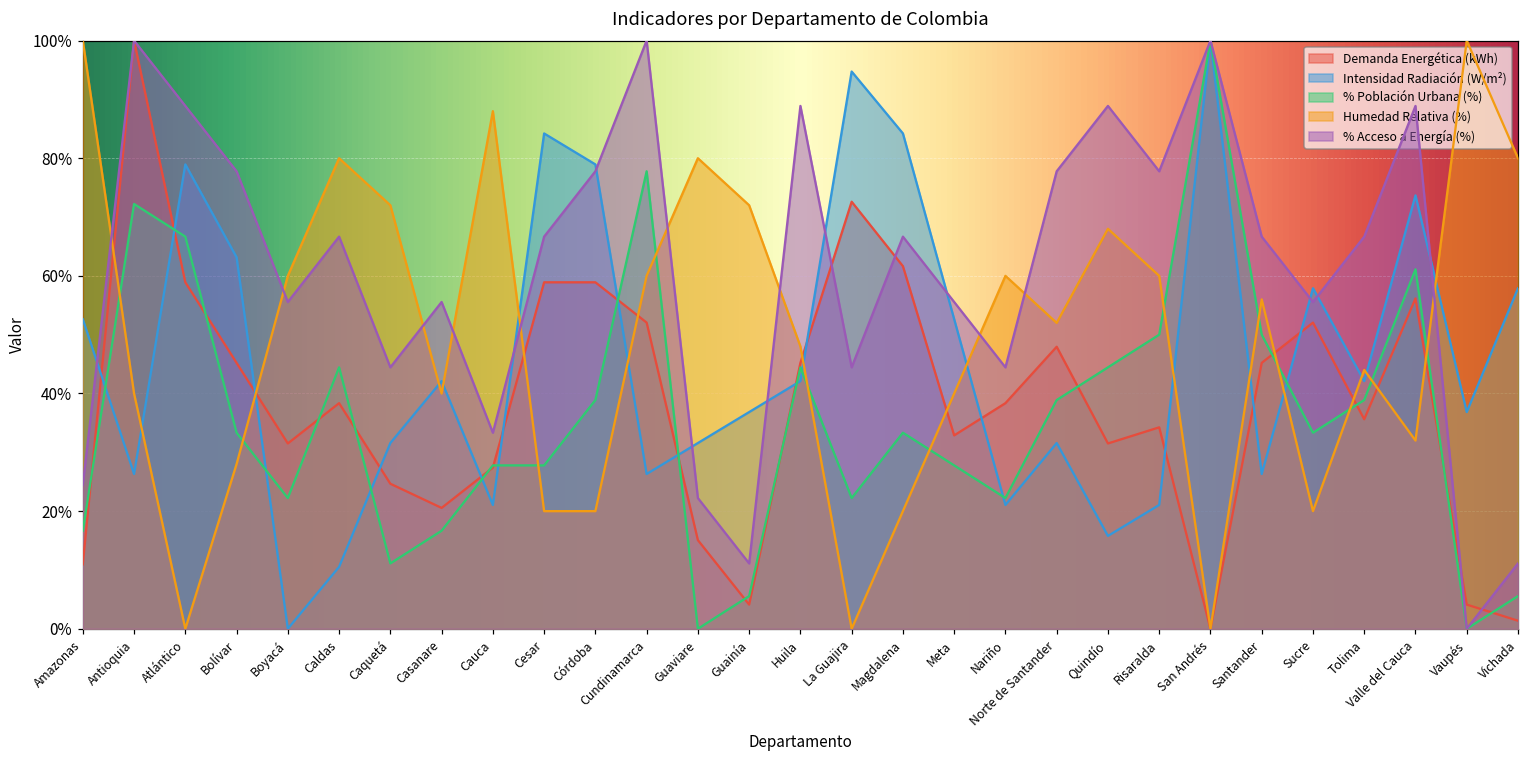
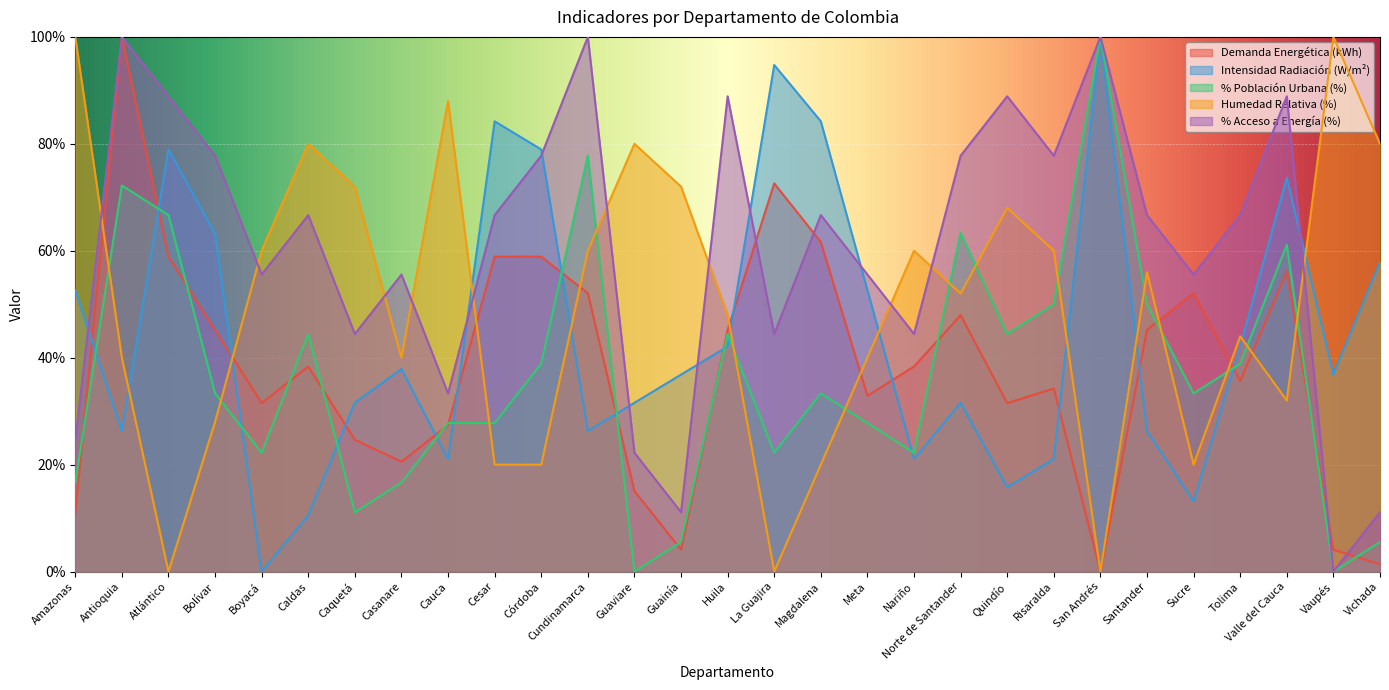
  {
    "Demanda Energética (kWh)": {
      "Amazonas": "11%",
      "Atlántico": "59%",
      "Bolívar": "45%",
      "Boyacá": "32%",
      "Caldas": "38%",
      "Caquetá": "25%",
      "Casanare": "21%",
      "Cesar": "59%",
      "Córdoba": "59%",
      "Cundinamarca": "52%",
      "Guaviare": "15%",
      "Guainía": "4%",
      "Huila": "45%",
      "La Guajira": "73%",
      "Magdalena": "62%",
      "Meta": "33%",
      "Nariño": "38%",
      "Norte de Santander": "48%",
      "Quindío": "32%",
      "Risaralda": "34%",
      "Santander": "45%",
      "Sucre": "52%",
      "Tolima": "36%",
      "Valle del Cauca": "56%",
      "Vaupés": "4%",
      "Vichada": "1%"
    },
    "Intensidad Radiación (W/m²)": {
      "Amazonas": "53%",
      "Antioquia": "26%",
      "Atlántico": "79%",
      "Bolívar": "63%",
      "Boyacá": "0%",
      "Caldas": "11%",
      "Caquetá": "32%",
-     "Casanare": "42%",
+     "Casanare": "38%",
      "Cauca": "21%",
      "Cesar": "84%",
      "Córdoba": "79%",
      "Cundinamarca": "26%",
      "Guaviare": "32%",
      "Guainía": "37%",
      "Huila": "42%",
      "La Guajira": "95%",
      "Magdalena": "84%",
      "Meta": "53%",
      "Nariño": "21%",
      "Norte de Santander": "32%",
      "Quindío": "16%",
      "Risaralda": "21%",
      "Santander": "26%",
-     "Sucre": "58%",
+     "Sucre": "13%",
      "Tolima": "42%",
      "Valle del Cauca": "74%",
      "Vaupés": "37%",
      "Vichada": "58%"
    },
    "% Población Urbana (%)": {
      "Amazonas": "17%",
      "Antioquia": "72%",
      "Atlántico": "67%",
      "Bolívar": "33%",
      "Boyacá": "22%",
      "Caldas": "44%",
      "Caquetá": "11%",
      "Casanare": "17%",
      "Cesar": "28%",
      "Córdoba": "39%",
      "Cundinamarca": "78%",
      "Guaviare": "0%",
      "Guainía": "6%",
      "Huila": "44%",
      "La Guajira": "22%",
      "Magdalena": "33%",
      "Meta": "28%",
      "Nariño": "22%",
-     "Norte de Santander": "39%",
+     "Norte de Santander": "63%",
      "Quindío": "44%",
      "Risaralda": "50%",
      "Santander": "50%",
      "Sucre": "33%",
      "Tolima": "39%",
      "Valle del Cauca": "61%",
      "Vichada": "6%"
    },
    "Humedad Relativa (%)": {
      "Amazonas": "100%",
      "Antioquia": "40%",
      "Atlántico": "0%",
      "Bolívar": "28%",
      "Boyacá": "60%",
      "Caldas": "80%",
      "Caquetá": "72%",
      "Casanare": "40%",
      "Cauca": "88%",
      "Cesar": "20%",
      "Córdoba": "20%",
      "Cundinamarca": "60%",
      "Guaviare": "80%",
      "Guainía": "72%",
      "Huila": "48%",
      "La Guajira": "0%",
      "Magdalena": "20%",
      "Meta": "40%",
      "Nariño": "60%",
      "Norte de Santander": "52%",
      "Quindío": "68%",
      "Risaralda": "60%",
      "Santander": "56%",
      "Sucre": "20%",
      "Tolima": "44%",
      "Valle del Cauca": "32%",
      "Vaupés": "100%",
      "Vichada": "80%"
    },
    "% Acceso a Energía (%)": {
      "Amazonas": "24%",
      "Atlántico": "89%",
      "Bolívar": "78%",
      "Boyacá": "56%",
      "Caldas": "67%",
      "Caquetá": "44%",
      "Casanare": "56%",
      "Cauca": "33%",
      "Cesar": "67%",
      "Córdoba": "78%",
      "Cundinamarca": "100%",
      "Guaviare": "22%",
      "Guainía": "11%",
      "Huila": "89%",
      "La Guajira": "44%",
      "Magdalena": "67%",
      "Meta": "56%",
      "Nariño": "44%",
      "Norte de Santander": "78%",
      "Quindío": "89%",
      "Risaralda": "78%",
      "Santander": "67%",
      "Sucre": "56%",
      "Tolima": "67%",
      "Vichada": "11%"
    }
  }
